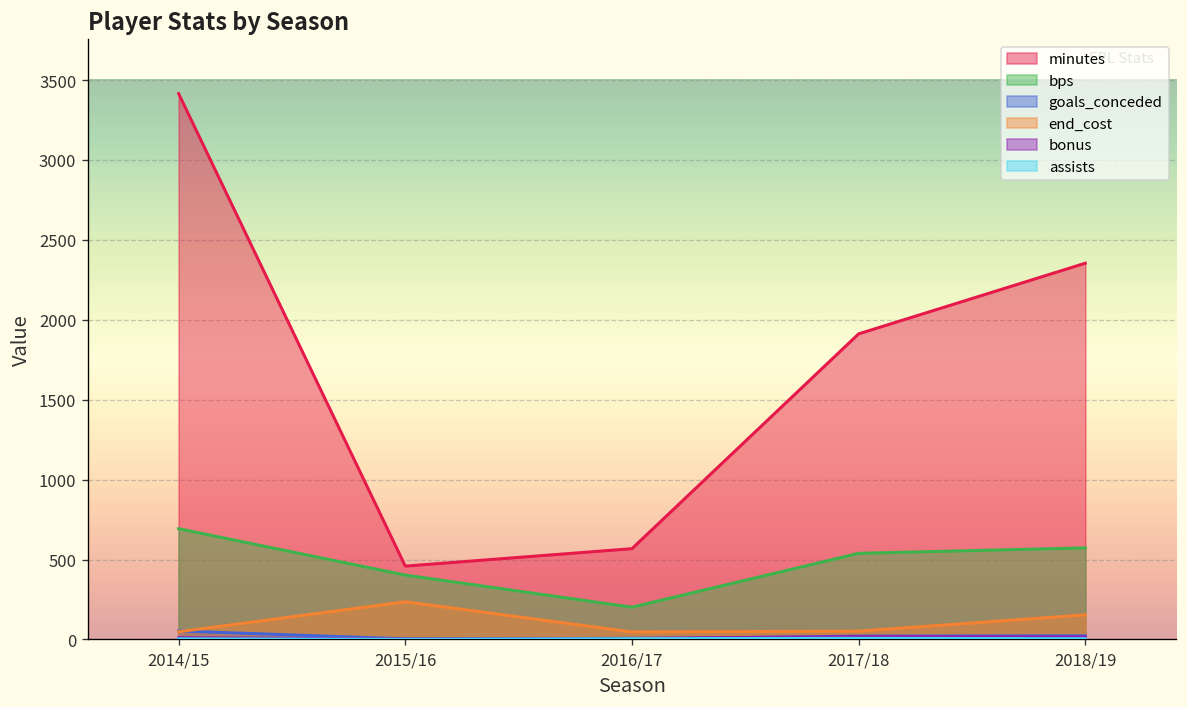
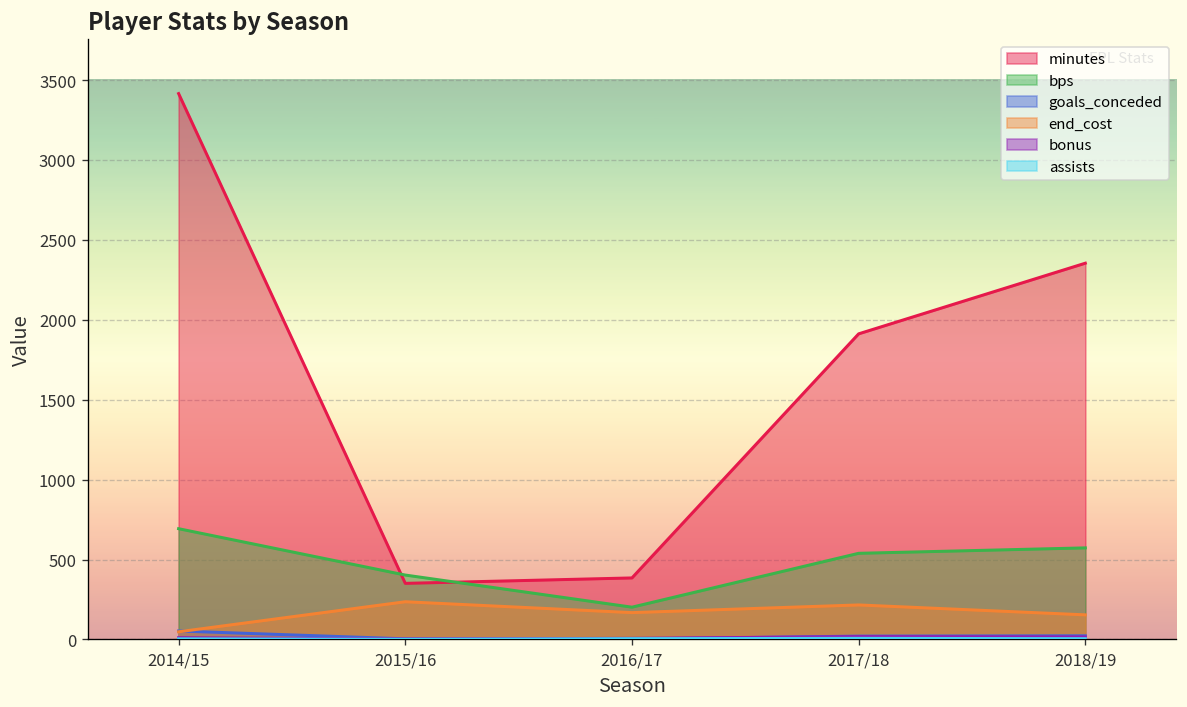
  {
    "minutes": {
      "2014/15": 3420,
-     "2015/16": 460,
-     "2016/17": 570,
+     "2015/16": 350,
+     "2016/17": 390,
      "2017/18": 1910,
      "2018/19": 2350
    },
    "bps": {
      "2014/15": 690,
      "2015/16": 400,
      "2016/17": 200,
      "2017/18": 540,
      "2018/19": 570
    },
    "end_cost": {
      "2015/16": 240,
-     "2016/17": 50,
-     "2017/18": 50,
+     "2016/17": 170,
+     "2017/18": 220,
      "2018/19": 150
    }
  }
